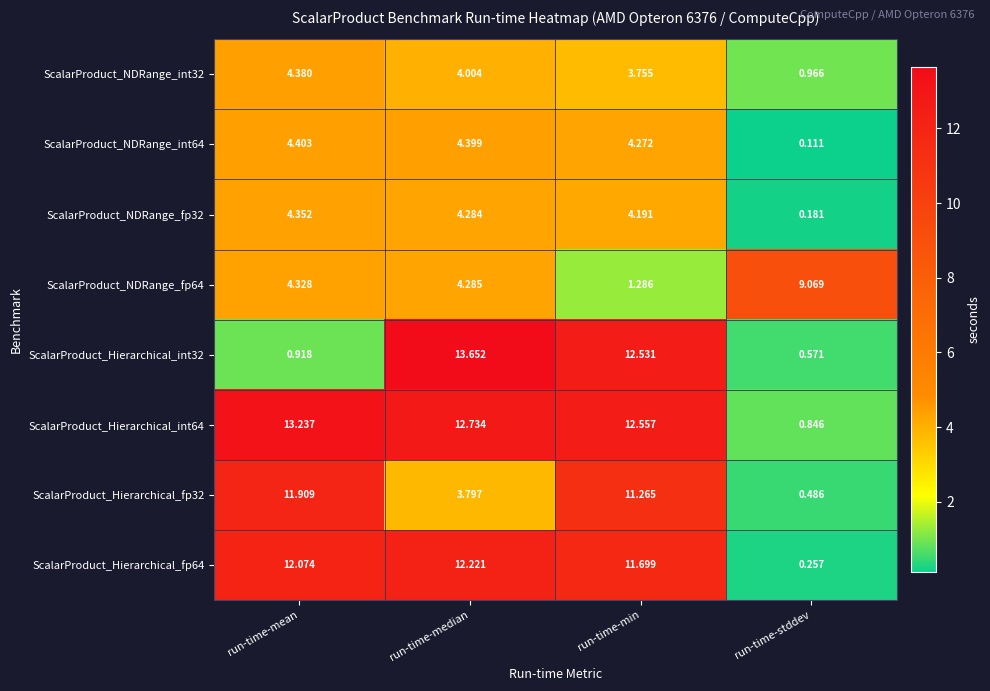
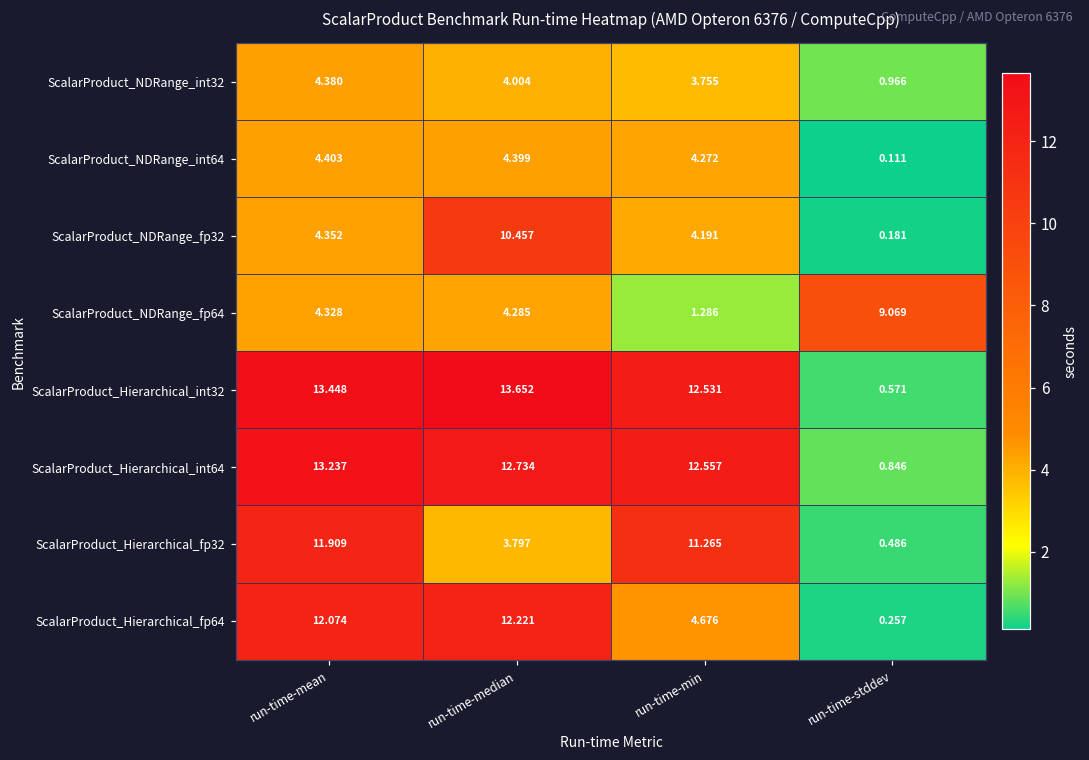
  {
    "ScalarProduct_NDRange_int32": {
      "run-time-mean": 4.380,
      "run-time-median": 4.004,
      "run-time-min": 3.755,
      "run-time-stddev": 0.966
    },
    "ScalarProduct_NDRange_int64": {
      "run-time-mean": 4.403,
      "run-time-median": 4.399,
      "run-time-min": 4.272,
      "run-time-stddev": 0.111
    },
    "ScalarProduct_NDRange_fp32": {
      "run-time-mean": 4.352,
-     "run-time-median": 4.284,
+     "run-time-median": 10.457,
      "run-time-min": 4.191,
      "run-time-stddev": 0.181
    },
    "ScalarProduct_NDRange_fp64": {
      "run-time-mean": 4.328,
      "run-time-median": 4.285,
      "run-time-min": 1.286,
      "run-time-stddev": 9.069
    },
    "ScalarProduct_Hierarchical_int32": {
-     "run-time-mean": 0.918,
+     "run-time-mean": 13.448,
      "run-time-median": 13.652,
      "run-time-min": 12.531,
      "run-time-stddev": 0.571
    },
    "ScalarProduct_Hierarchical_int64": {
      "run-time-mean": 13.237,
      "run-time-median": 12.734,
      "run-time-min": 12.557,
      "run-time-stddev": 0.846
    },
    "ScalarProduct_Hierarchical_fp32": {
      "run-time-mean": 11.909,
      "run-time-median": 3.797,
      "run-time-min": 11.265,
      "run-time-stddev": 0.486
    },
    "ScalarProduct_Hierarchical_fp64": {
      "run-time-mean": 12.074,
      "run-time-median": 12.221,
-     "run-time-min": 11.699,
+     "run-time-min": 4.676,
      "run-time-stddev": 0.257
    }
  }
